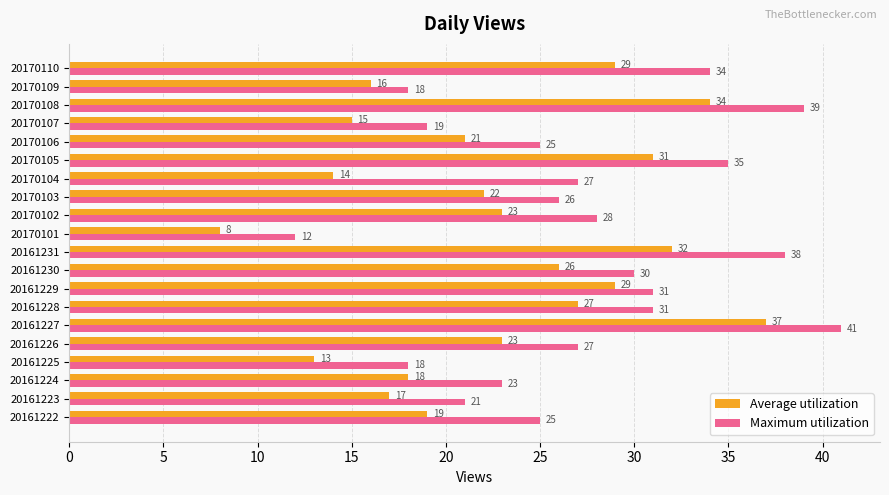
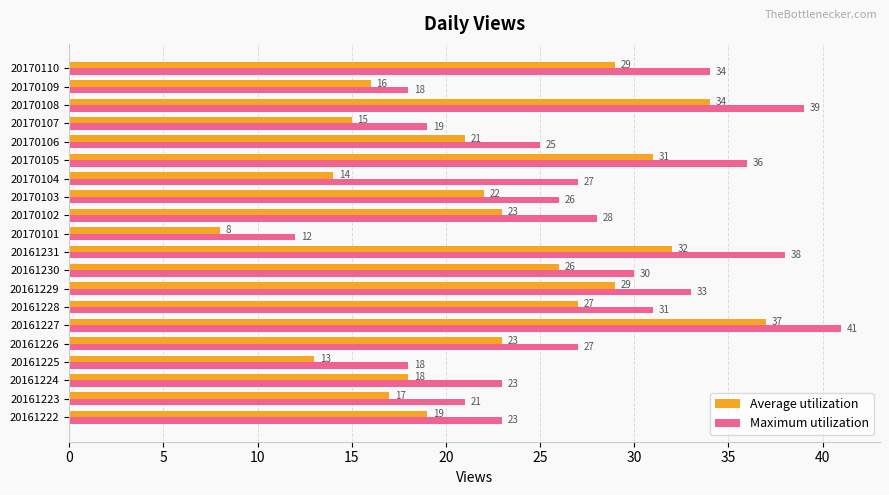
  {
    "Average utilization": {
      "20170110": 29,
      "20170109": 16,
      "20170108": 34,
      "20170107": 15,
      "20170106": 21,
      "20170105": 31,
      "20170104": 14,
      "20170103": 22,
      "20170102": 23,
      "20170101": 8,
      "20161231": 32,
      "20161230": 26,
      "20161229": 29,
      "20161228": 27,
      "20161227": 37,
      "20161226": 23,
      "20161225": 13,
      "20161224": 18,
      "20161223": 17,
      "20161222": 19
    },
    "Maximum utilization": {
      "20170110": 34,
      "20170109": 18,
      "20170108": 39,
      "20170107": 19,
      "20170106": 25,
-     "20170105": 35,
+     "20170105": 36,
      "20170104": 27,
      "20170103": 26,
      "20170102": 28,
      "20170101": 12,
      "20161231": 38,
      "20161230": 30,
-     "20161229": 31,
+     "20161229": 33,
      "20161228": 31,
      "20161227": 41,
      "20161226": 27,
      "20161225": 18,
      "20161224": 23,
      "20161223": 21,
-     "20161222": 25
+     "20161222": 23
    }
  }
